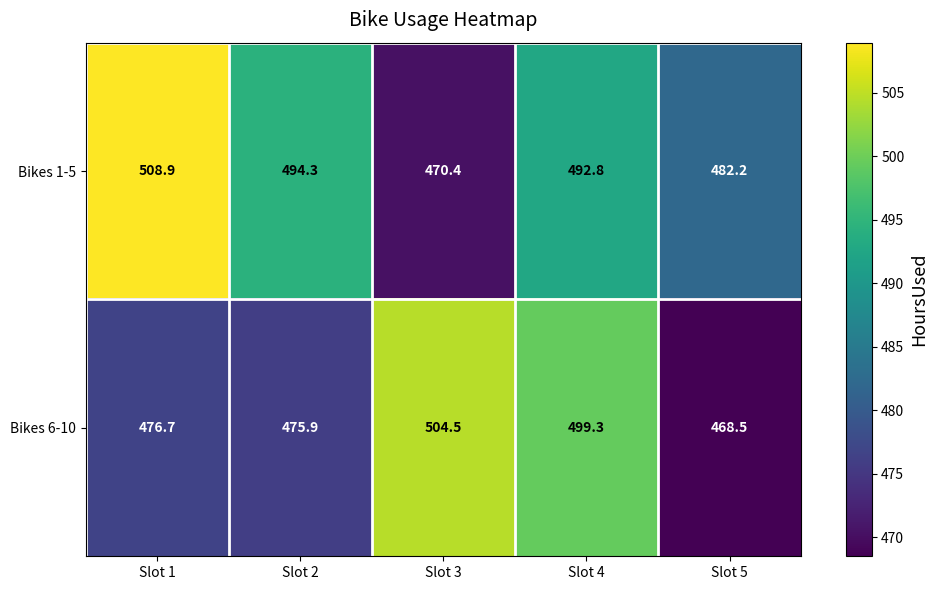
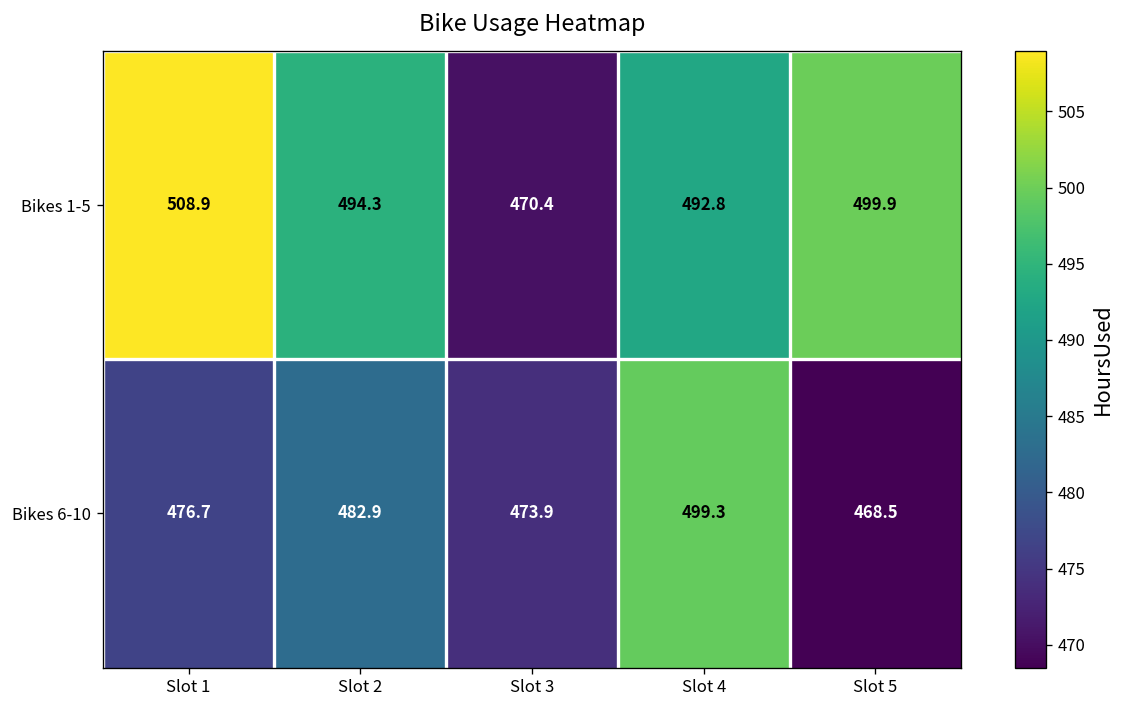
  {
    "Bikes 1-5": {
      "Slot 1": 508.9,
      "Slot 2": 494.3,
      "Slot 3": 470.4,
      "Slot 4": 492.8,
-     "Slot 5": 482.2
+     "Slot 5": 499.9
    },
    "Bikes 6-10": {
      "Slot 1": 476.7,
-     "Slot 2": 475.9,
-     "Slot 3": 504.5,
+     "Slot 2": 482.9,
+     "Slot 3": 473.9,
      "Slot 4": 499.3,
      "Slot 5": 468.5
    }
  }
